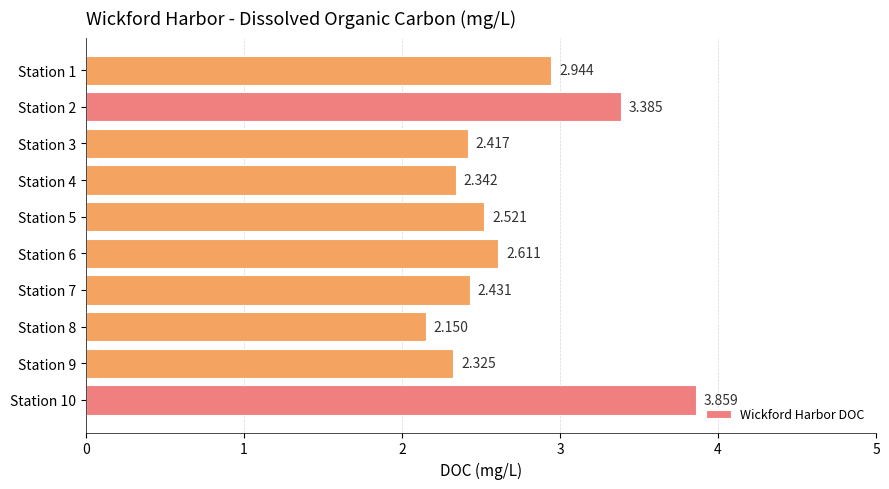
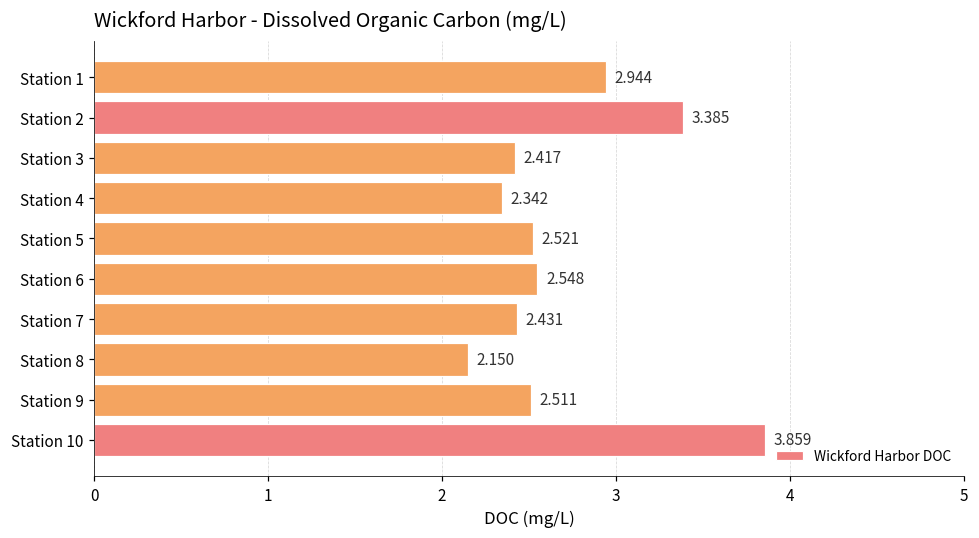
  {
    "Station 1": 2.944,
    "Station 2": 3.385,
    "Station 3": 2.417,
    "Station 4": 2.342,
    "Station 5": 2.521,
-   "Station 6": 2.611,
+   "Station 6": 2.548,
    "Station 7": 2.431,
    "Station 8": 2.150,
-   "Station 9": 2.325,
+   "Station 9": 2.511,
    "Station 10": 3.859
  }
